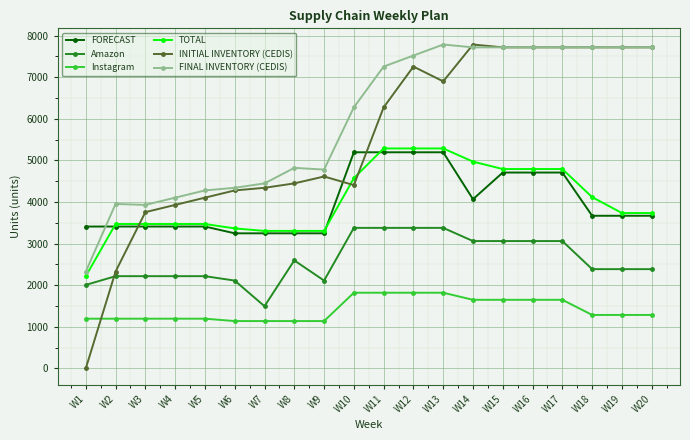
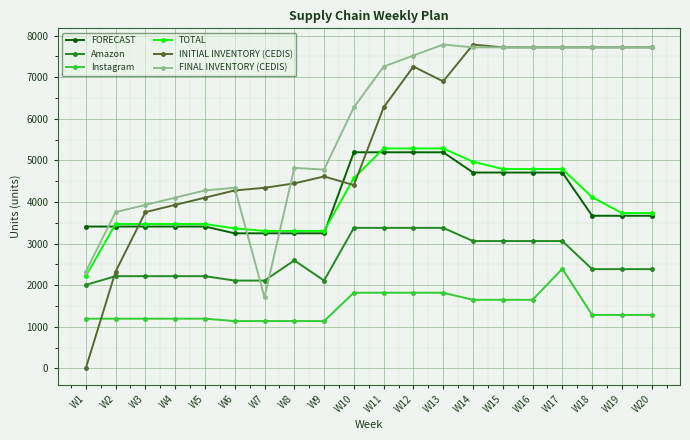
  {
    "FORECAST": {
      "W1": 3400,
      "W6": 3200,
      "W10": 5200,
      "W11": 5200,
      "W12": 5200,
      "W13": 5200,
-     "W14": 4100,
+     "W14": 4700,
      "W15": 4700,
      "W16": 4700,
      "W17": 4700,
      "W18": 3700,
      "W19": 3700,
      "W20": 3700
    },
    "Amazon": {
      "W1": 2000,
      "W2": 2200,
      "W3": 2200,
      "W4": 2200,
      "W5": 2200,
      "W6": 2100,
-     "W7": 1500,
+     "W7": 2100,
      "W8": 2600,
      "W9": 2100,
      "W10": 3400,
      "W11": 3400,
      "W12": 3400,
      "W13": 3400,
      "W14": 3100,
      "W15": 3100,
      "W16": 3100,
      "W17": 3100,
      "W18": 2400,
      "W19": 2400,
      "W20": 2400
    },
    "Instagram": {
      "W1": 1200,
      "W2": 1200,
      "W3": 1200,
      "W4": 1200,
      "W5": 1200,
      "W6": 1100,
      "W7": 1100,
      "W8": 1100,
      "W9": 1100,
      "W10": 1800,
      "W11": 1800,
      "W12": 1800,
      "W13": 1800,
      "W14": 1600,
      "W15": 1600,
      "W16": 1600,
-     "W17": 1600,
+     "W17": 2400,
      "W18": 1300,
      "W19": 1300,
      "W20": 1300
    },
    "TOTAL": {
      "W1": 2200,
      "W6": 3400,
      "W10": 4600,
      "W11": 5300,
      "W12": 5300,
      "W13": 5300,
      "W14": 5000,
      "W15": 4800,
      "W16": 4800,
      "W17": 4800,
      "W18": 4100,
      "W19": 3700,
      "W20": 3700
    },
    "INITIAL INVENTORY (CEDIS)": {
      "W1": 0,
      "W2": 2300,
      "W3": 3800,
      "W4": 3900,
      "W5": 4100,
      "W6": 4300,
      "W7": 4300,
      "W8": 4400,
      "W9": 4600,
      "W10": 4400,
      "W11": 6300,
      "W12": 7300,
      "W13": 6900,
      "W14": 7800
    },
    "FINAL INVENTORY (CEDIS)": {
      "W1": 2300,
-     "W2": 4000,
+     "W2": 3800,
      "W3": 3900,
      "W4": 4100,
      "W5": 4300,
      "W6": 4300,
-     "W7": 4400,
+     "W7": 1700,
      "W8": 4800,
      "W9": 4800,
      "W10": 6300,
      "W11": 7300,
      "W12": 7500,
      "W13": 7800,
      "W14": 7700
    }
  }
